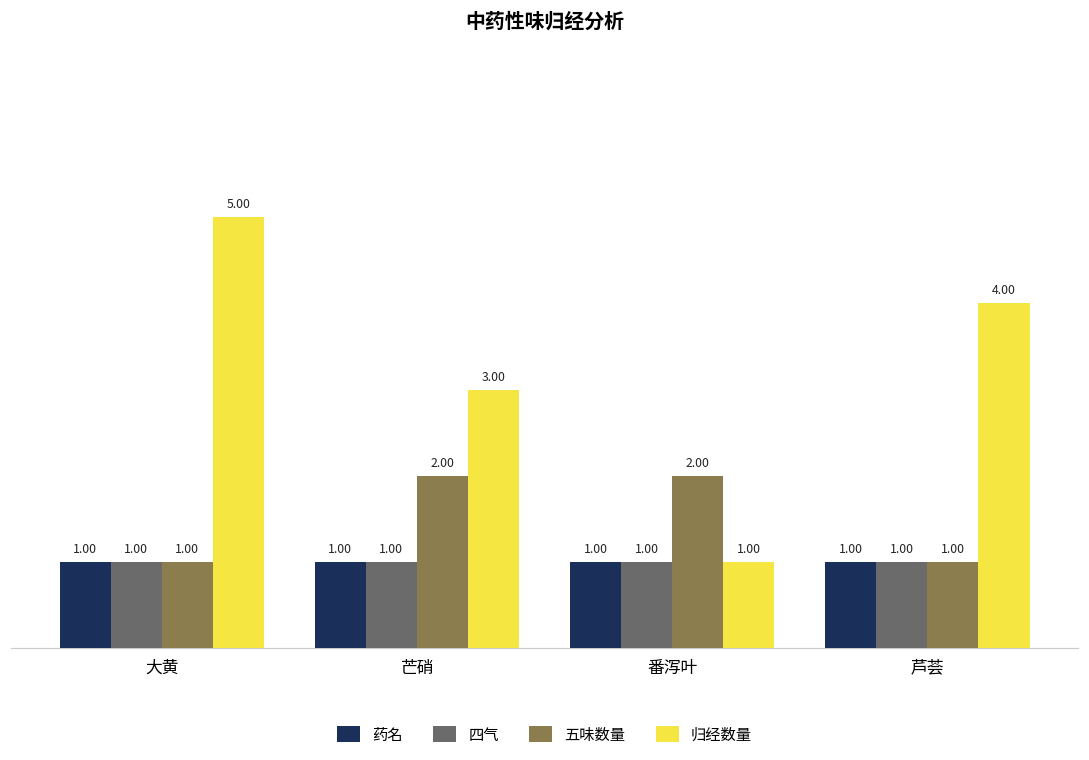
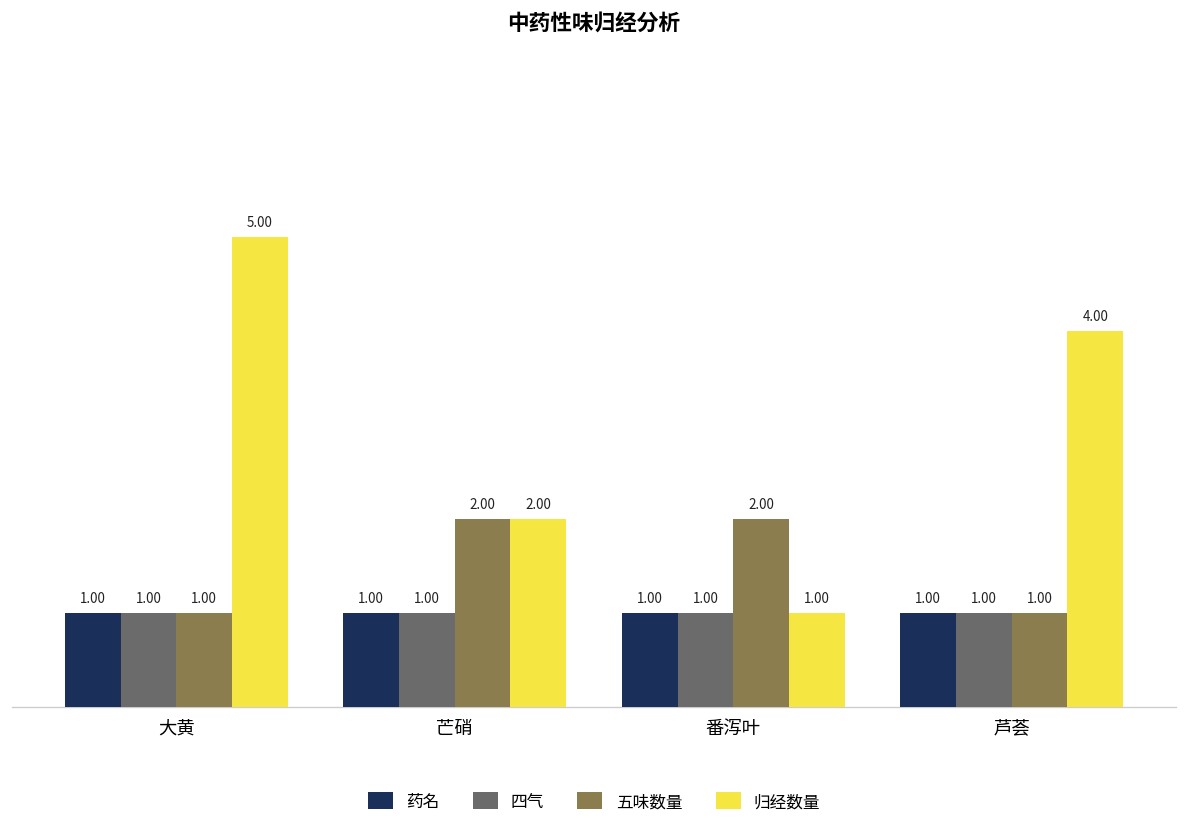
  {
    "药名": {
      "大黄": 1.00,
      "芒硝": 1.00,
      "番泻叶": 1.00,
      "芦荟": 1.00
    },
    "归经数量": {
      "大黄": 5.00,
-     "芒硝": 3.00,
+     "芒硝": 2.00,
      "番泻叶": 1.00,
      "芦荟": 4.00
    }
  }
